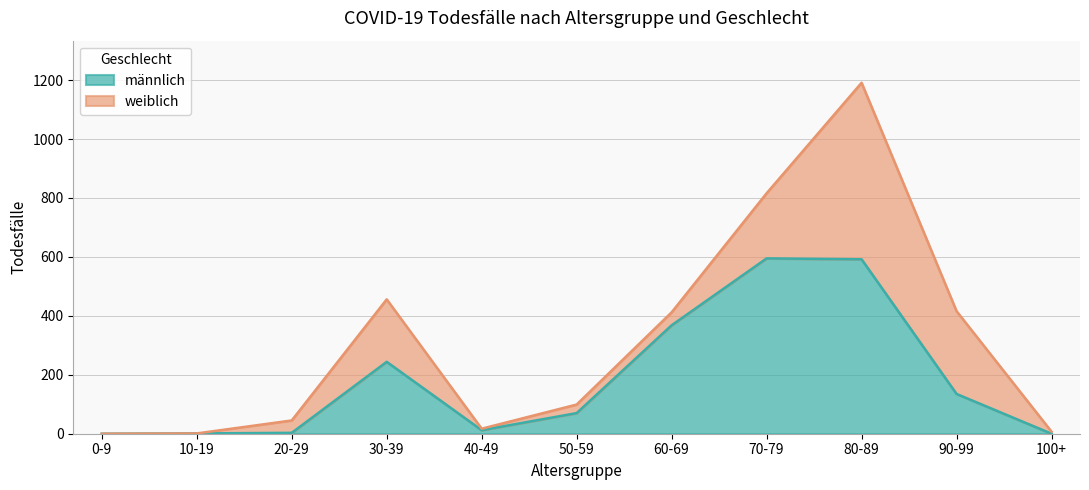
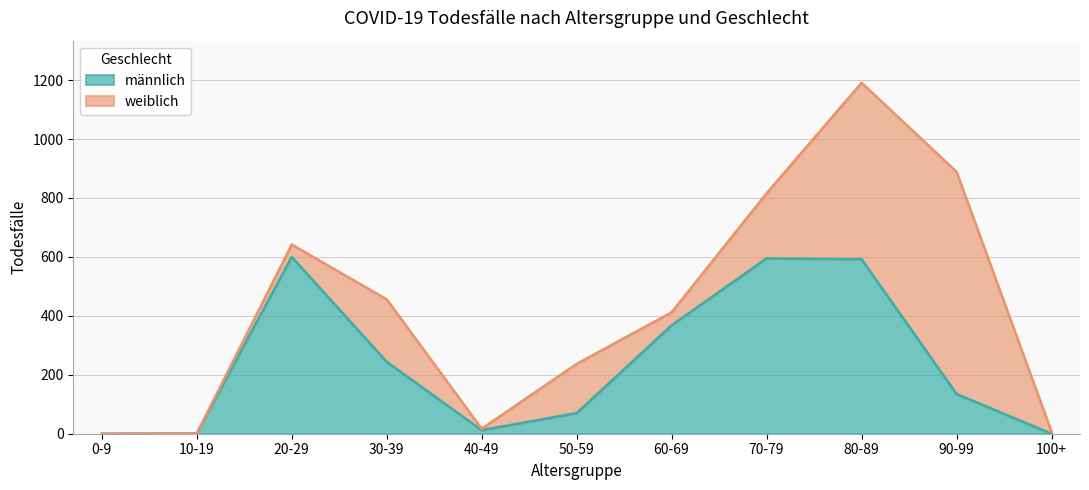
  {
    "männlich": {
-     "20-29": 0,
+     "20-29": 600,
      "30-39": 240,
      "50-59": 70,
      "60-69": 370,
      "70-79": 600,
      "80-89": 590,
      "90-99": 140
    },
    "weiblich": {
      "20-29": 40,
      "30-39": 210,
-     "50-59": 30,
+     "50-59": 170,
      "60-69": 40,
      "70-79": 220,
      "80-89": 600,
-     "90-99": 280
+     "90-99": 750
    }
  }
